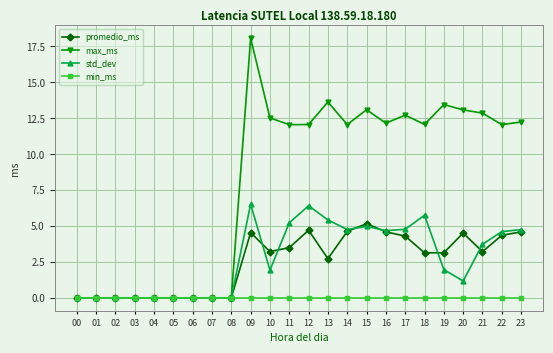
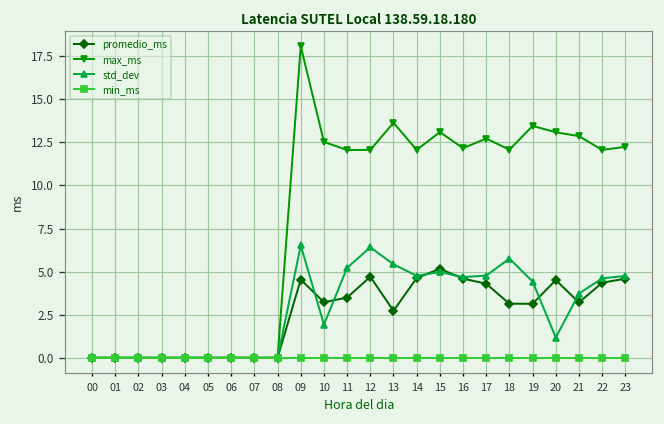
  {
    "std_dev": {
      "09": 6.5,
      "10": 1.9,
      "11": 5.2,
      "12": 6.4,
      "13": 5.4,
      "15": 5.0,
      "17": 4.8,
      "18": 5.8,
-     "19": 2.0,
+     "19": 4.4,
      "20": 1.2,
      "21": 3.7,
      "22": 4.6
    },
    "min_ms": {
      "09": 0.0,
      "10": 0.0,
      "11": 0.0,
      "12": 0.0,
      "13": 0.0,
      "14": 0.0,
      "15": 0.0,
      "16": 0.0,
      "17": 0.0,
      "18": 0.0,
      "19": 0.0,
      "20": 0.0,
      "21": 0.0,
      "22": 0.0,
      "23": 0.0
    }
  }
